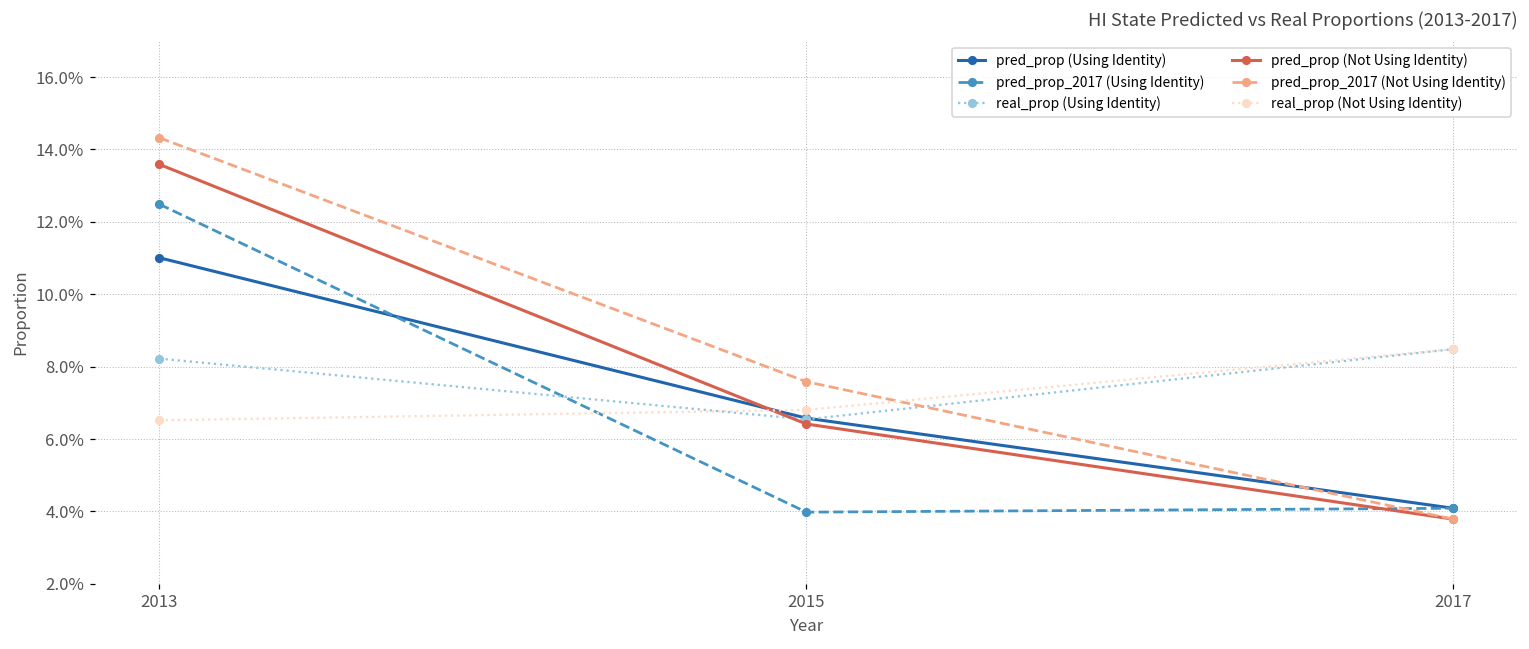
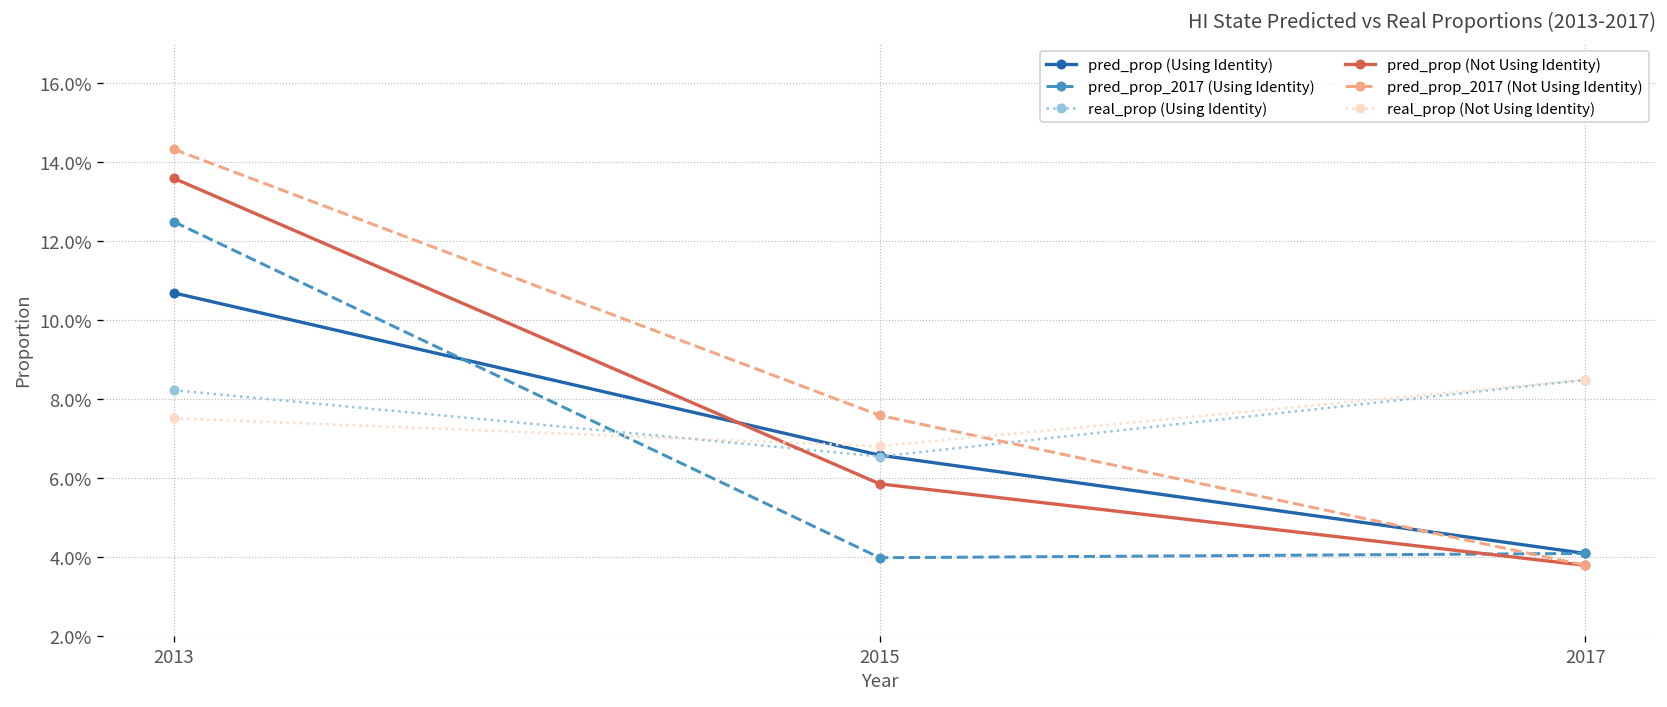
  {
    "pred_prop (Using Identity)": {
-     "2013": "11.0%"
+     "2013": "10.7%"
    },
    "pred_prop_2017 (Using Identity)": {
      "2013": "12.5%",
      "2015": "4.0%"
    },
    "real_prop (Using Identity)": {
      "2013": "8.2%"
    },
    "pred_prop (Not Using Identity)": {
      "2013": "13.6%",
-     "2015": "6.4%"
+     "2015": "5.8%"
    },
    "pred_prop_2017 (Not Using Identity)": {
      "2013": "14.3%",
      "2015": "7.6%"
    },
    "real_prop (Not Using Identity)": {
-     "2013": "6.5%",
+     "2013": "7.5%",
      "2015": "6.8%"
    }
  }
